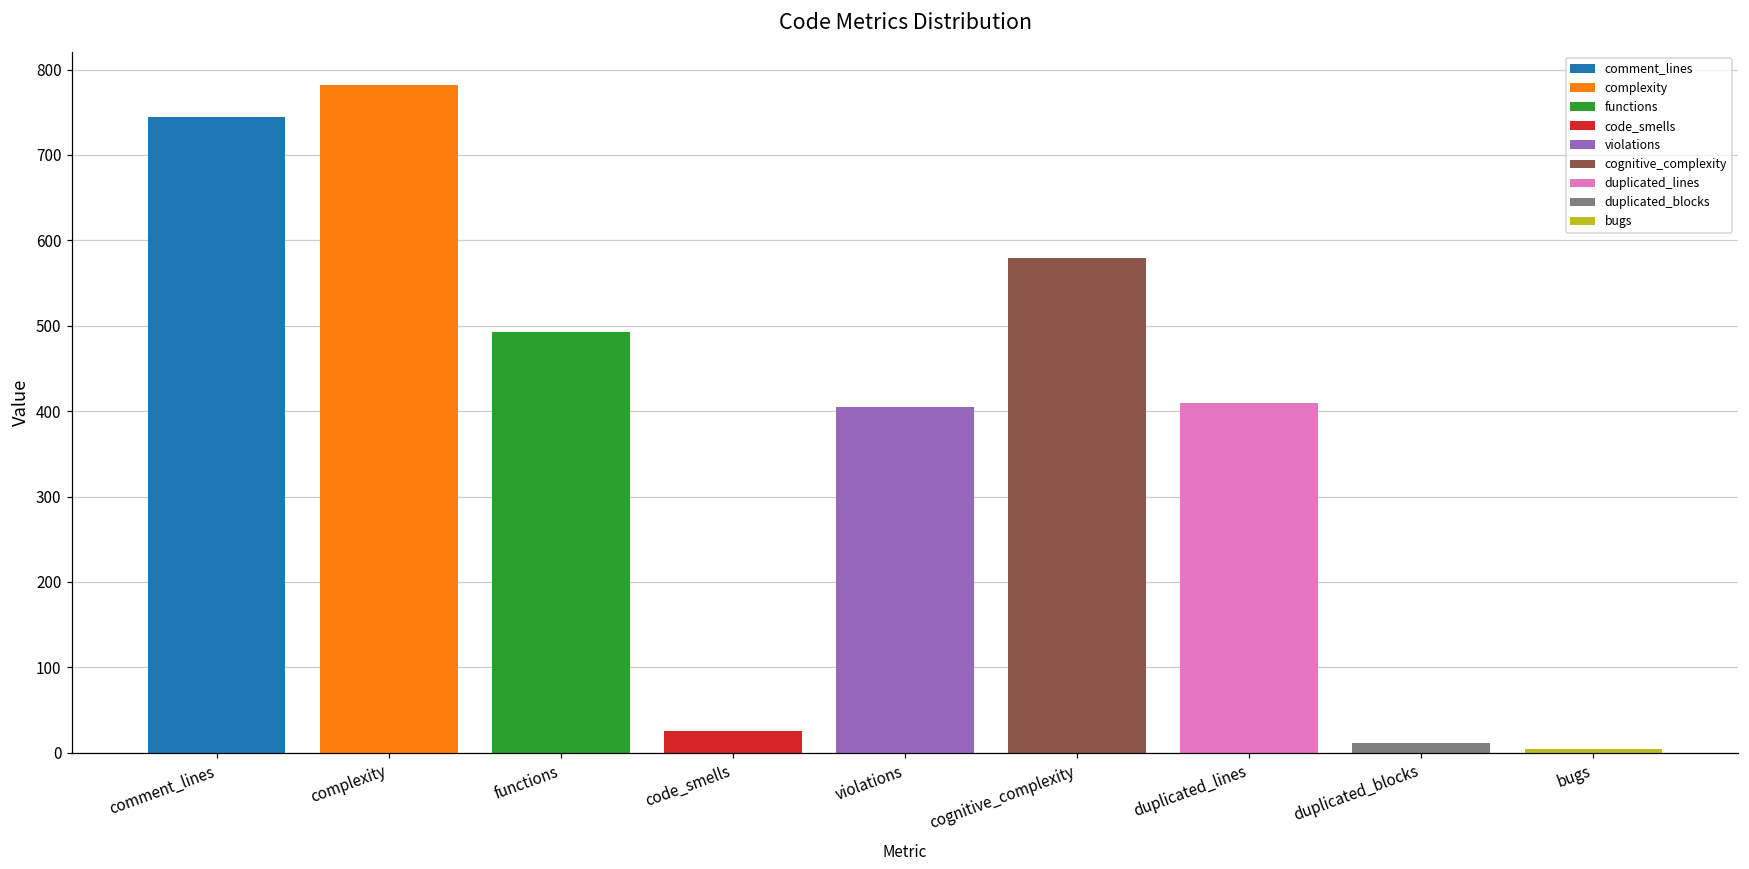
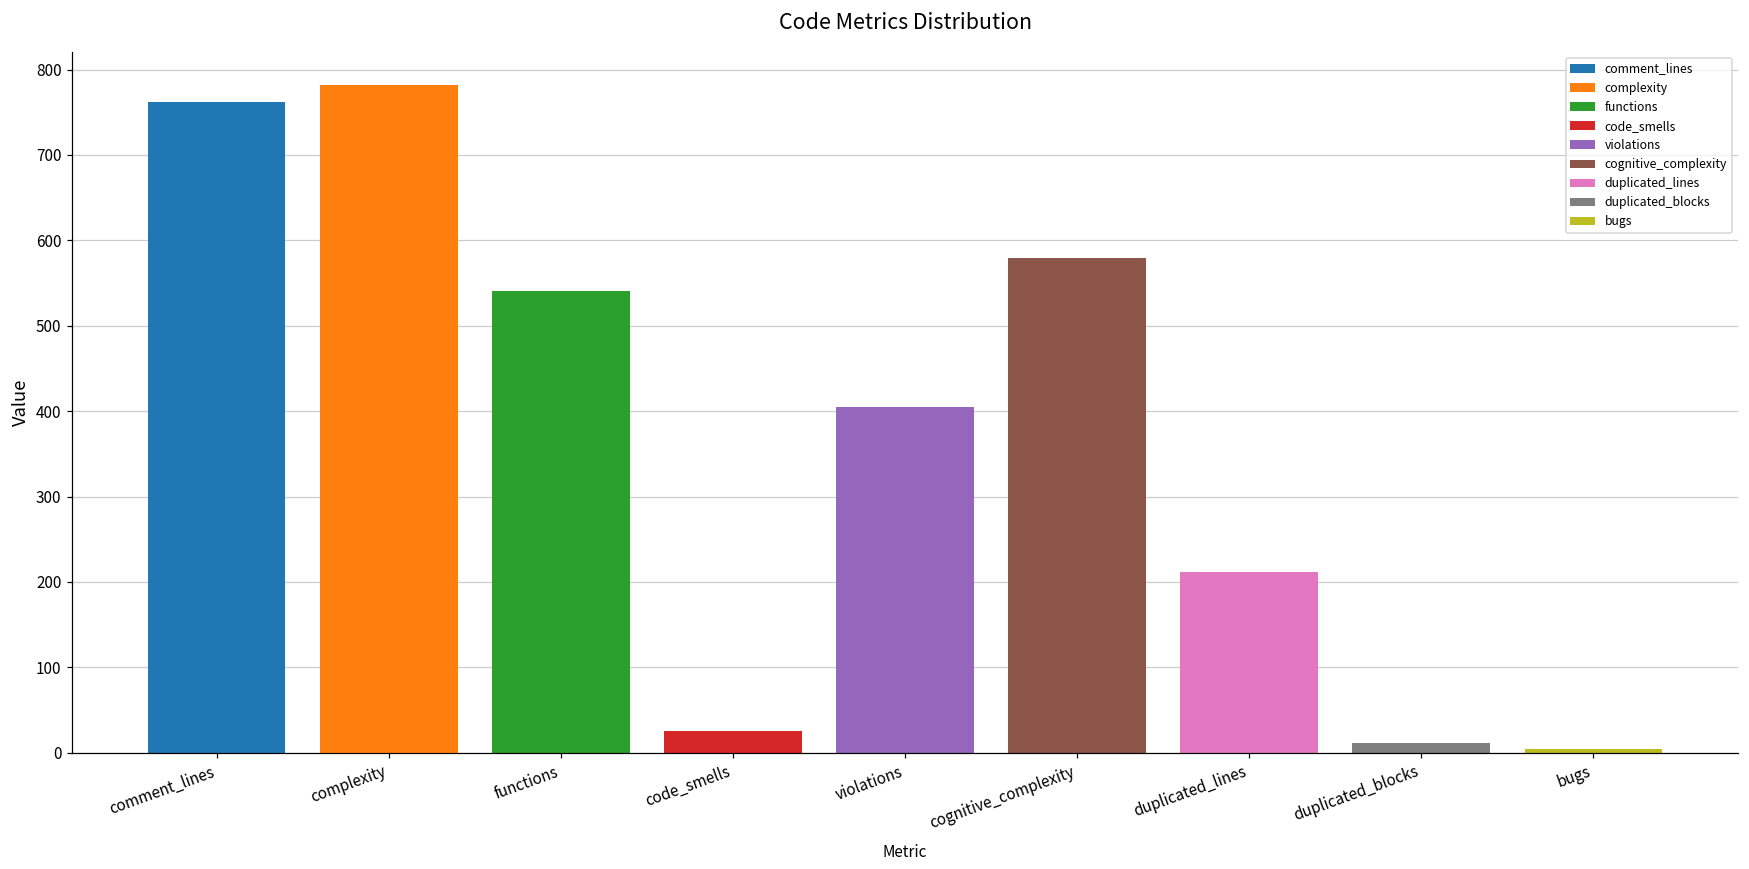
  {
-   "comment_lines": 740,
+   "comment_lines": 760,
    "complexity": 780,
-   "functions": 490,
+   "functions": 540,
    "code_smells": 30,
    "violations": 410,
    "cognitive_complexity": 580,
-   "duplicated_lines": 410,
+   "duplicated_lines": 210,
    "duplicated_blocks": 10,
    "bugs": 0
  }
